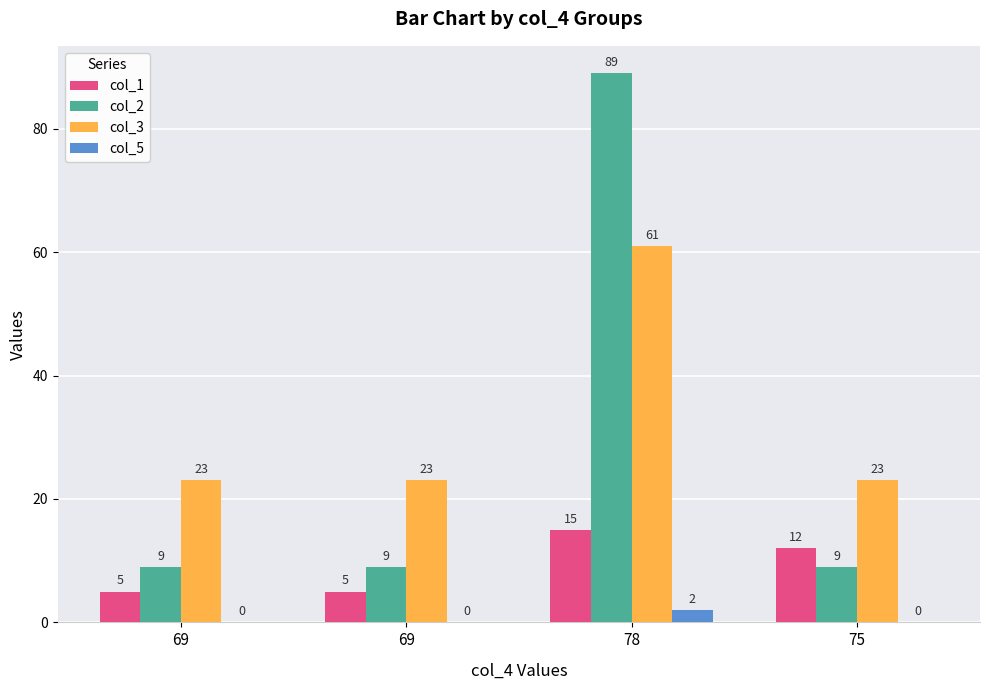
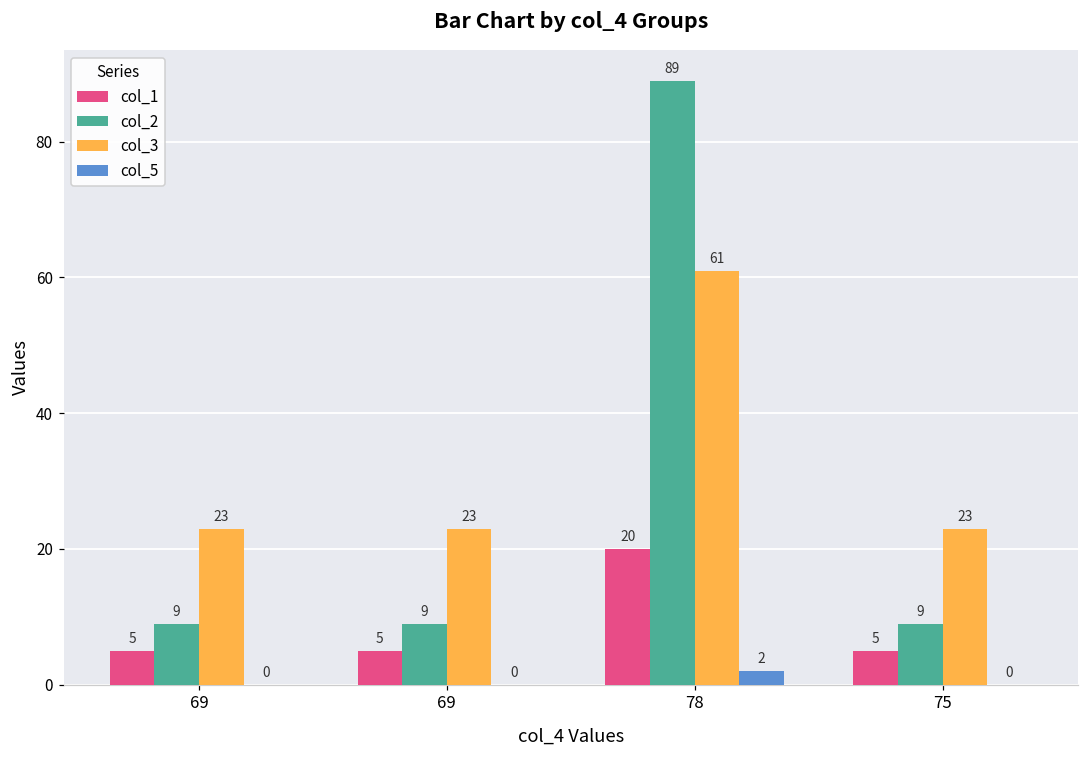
  {
    "col_1": {
-     "78": 15,
-     "75": 12
+     "78": 20,
+     "75": 5
    },
    "col_2": {
      "78": 89,
      "75": 9
    },
    "col_3": {
      "78": 61,
      "75": 23
    },
    "col_5": {
      "78": 2,
      "75": 0
    }
  }
